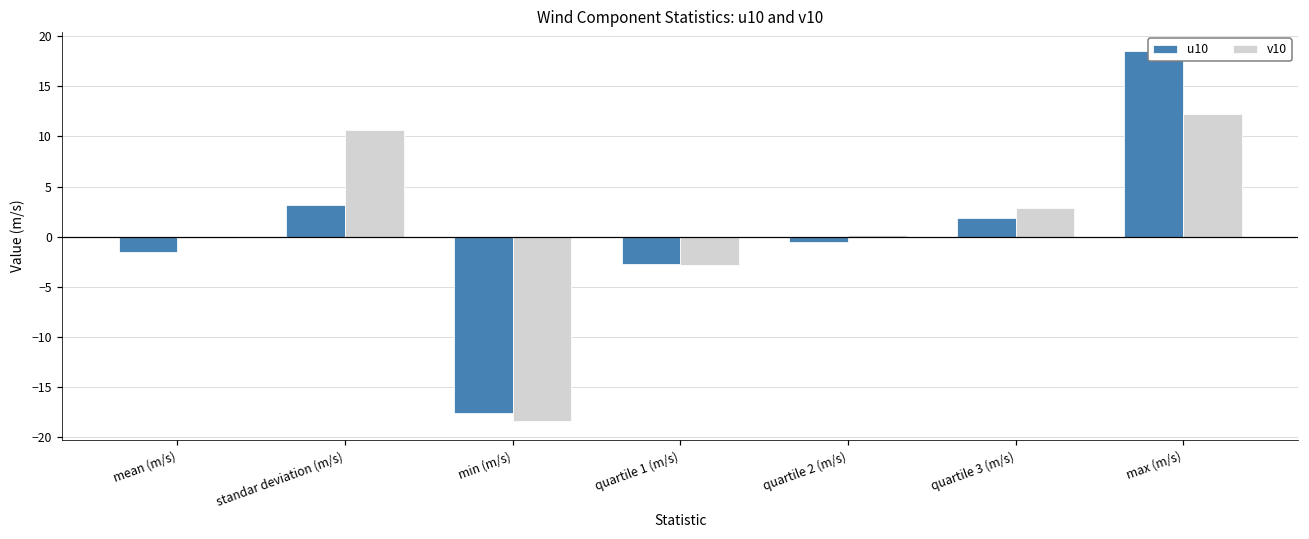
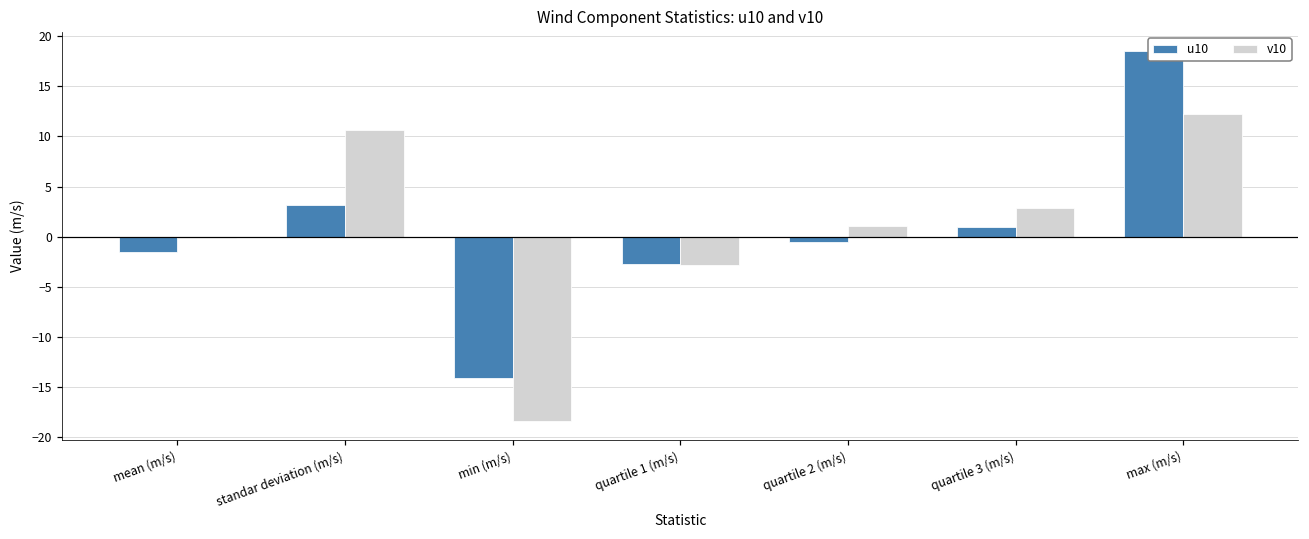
  {
    "u10": {
      "mean (m/s)": -1,
      "standar deviation (m/s)": 3,
-     "min (m/s)": -18,
+     "min (m/s)": -14,
      "quartile 1 (m/s)": -3,
      "quartile 2 (m/s)": -1,
-     "quartile 3 (m/s)": 2
+     "quartile 3 (m/s)": 1
    },
    "v10": {
      "standar deviation (m/s)": 11,
      "min (m/s)": -18,
      "quartile 1 (m/s)": -3,
-     "quartile 2 (m/s)": 0,
+     "quartile 2 (m/s)": 1,
      "quartile 3 (m/s)": 3,
      "max (m/s)": 12
    }
  }
